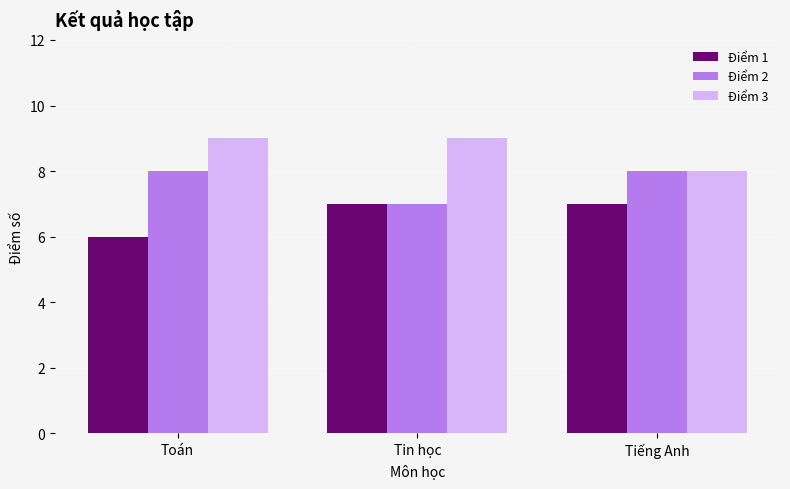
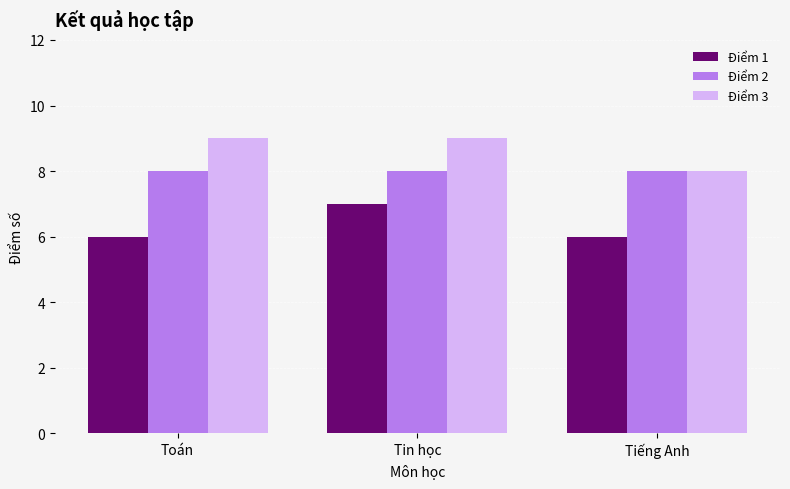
  {
    "Điểm 1": {
      "Toán": 6,
      "Tin học": 7,
-     "Tiếng Anh": 7
+     "Tiếng Anh": 6
    },
    "Điểm 2": {
      "Toán": 8,
-     "Tin học": 7,
+     "Tin học": 8,
      "Tiếng Anh": 8
    },
    "Điểm 3": {
      "Toán": 9,
      "Tin học": 9,
      "Tiếng Anh": 8
    }
  }
